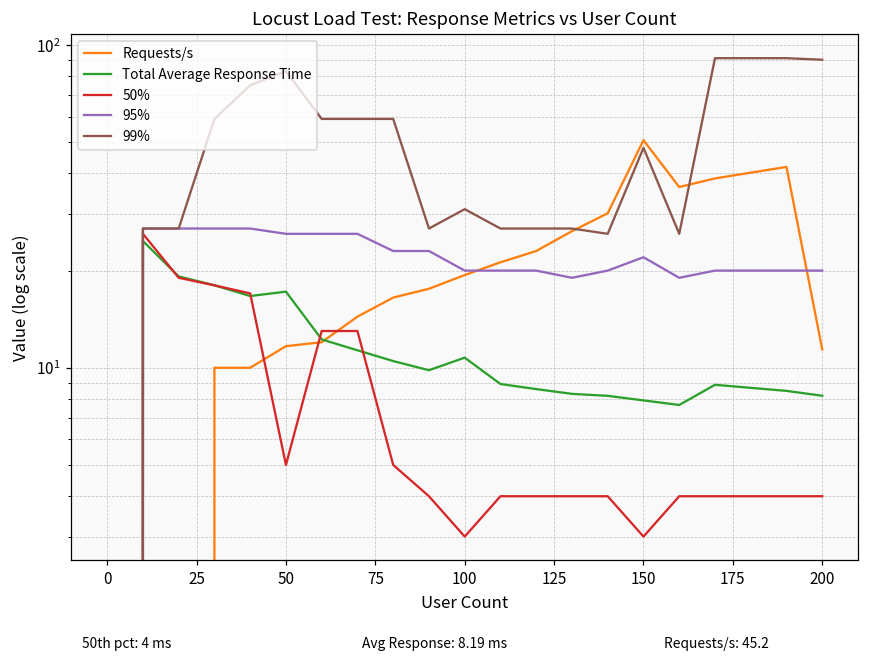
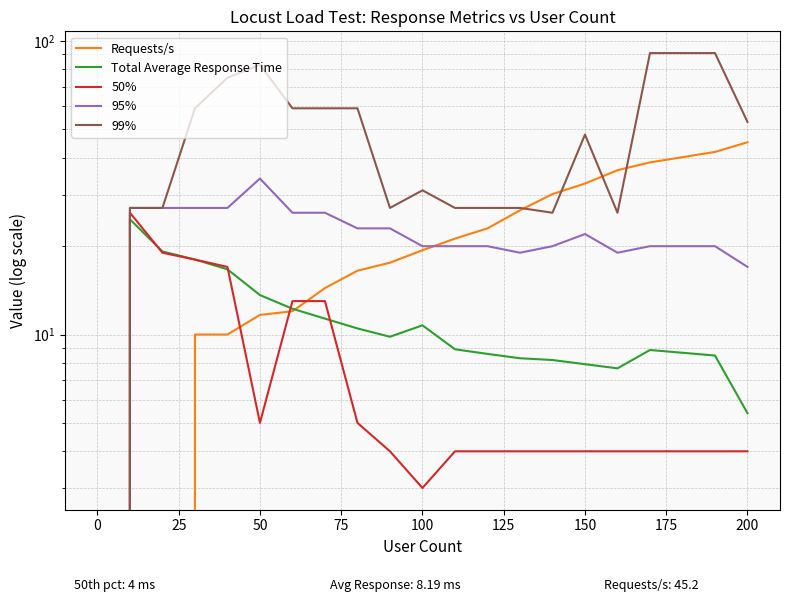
  {
    "Requests/s": {
      "50": 11.7,
      "100": 19,
-     "150": 51,
-     "200": 11.4
+     "150": 33,
+     "200": 45
    },
    "Total Average Response Time": {
-     "50": 17,
+     "50": 14,
      "100": 10.7,
      "150": 7.9,
-     "200": 8.2
+     "200": 5.4
    },
    "50%": {
      "50": 5,
      "100": 3,
-     "150": 3,
+     "150": 4,
      "200": 4
    },
    "95%": {
-     "50": 26,
+     "50": 34,
      "100": 20,
      "150": 22,
-     "200": 20
+     "200": 17
    },
    "99%": {
      "100": 31,
      "150": 48,
-     "200": 90
+     "200": 53
    }
  }
